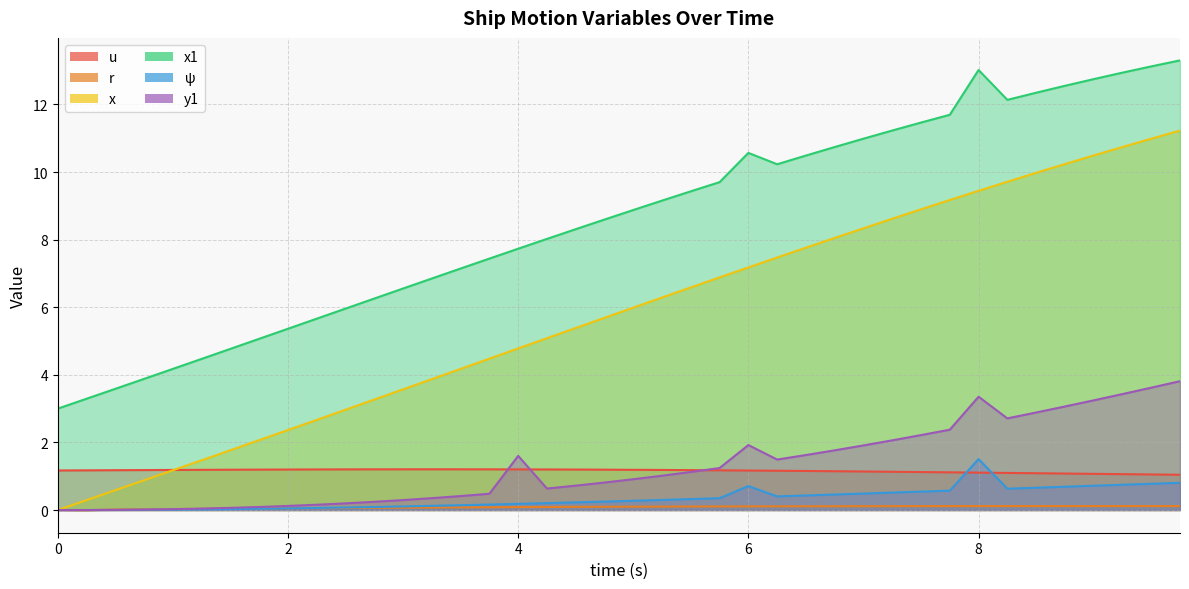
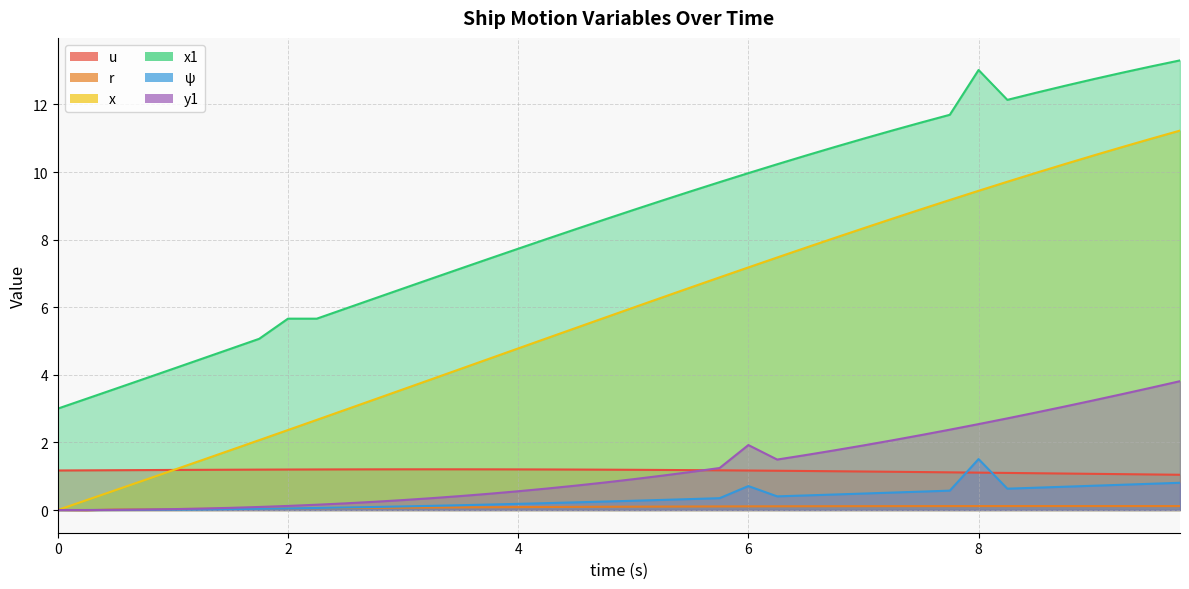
  {
    "x1": {
      "0": 3.0,
-     "2": 5.4,
+     "2": 5.7,
      "4": 7.7,
-     "6": 10.6,
+     "6": 10.0,
      "8": 13.0
    },
    "ψ": {
      "4": 0.2,
      "6": 0.7,
      "8": 1.5
    },
    "y1": {
-     "4": 1.6,
+     "4": 0.6,
      "6": 1.9,
-     "8": 3.4
+     "8": 2.5
    }
  }
